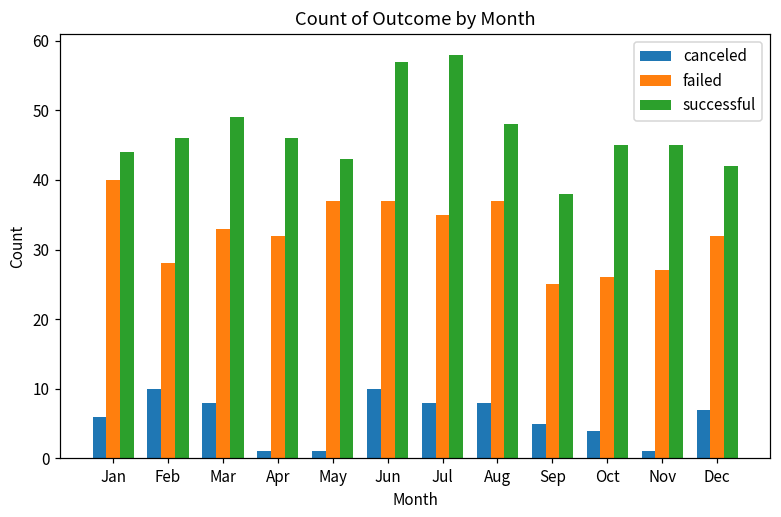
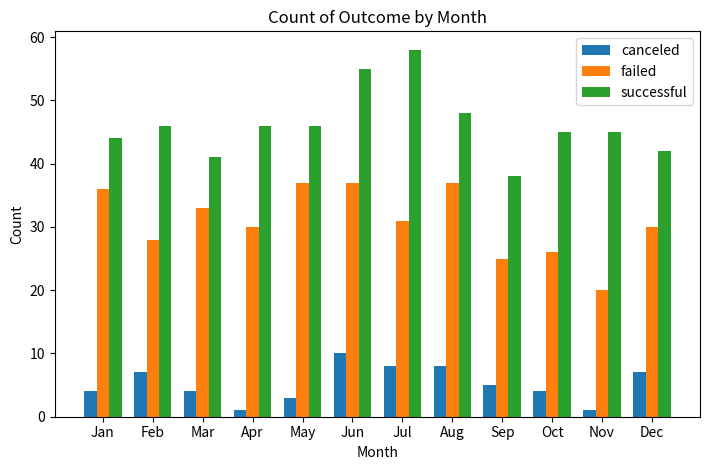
  {
    "canceled": {
-     "Jan": 6,
-     "Feb": 10,
-     "Mar": 8,
+     "Jan": 4,
+     "Feb": 7,
+     "Mar": 4,
      "Apr": 1,
-     "May": 1,
+     "May": 3,
      "Jun": 10,
      "Jul": 8,
      "Aug": 8,
      "Sep": 5,
      "Oct": 4,
      "Nov": 1,
      "Dec": 7
    },
    "failed": {
-     "Jan": 40,
+     "Jan": 36,
      "Feb": 28,
      "Mar": 33,
-     "Apr": 32,
+     "Apr": 30,
      "May": 37,
      "Jun": 37,
-     "Jul": 35,
+     "Jul": 31,
      "Aug": 37,
      "Sep": 25,
      "Oct": 26,
-     "Nov": 27,
-     "Dec": 32
+     "Nov": 20,
+     "Dec": 30
    },
    "successful": {
      "Jan": 44,
      "Feb": 46,
-     "Mar": 49,
+     "Mar": 41,
      "Apr": 46,
-     "May": 43,
-     "Jun": 57,
+     "May": 46,
+     "Jun": 55,
      "Jul": 58,
      "Aug": 48,
      "Sep": 38,
      "Oct": 45,
      "Nov": 45,
      "Dec": 42
    }
  }
